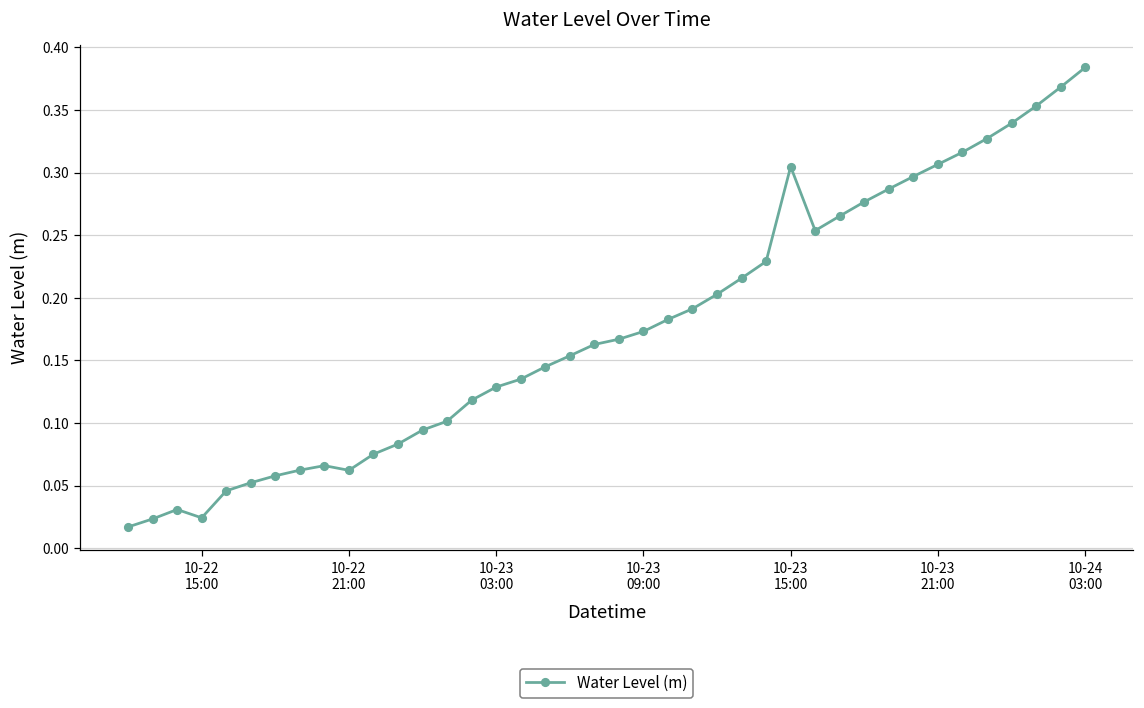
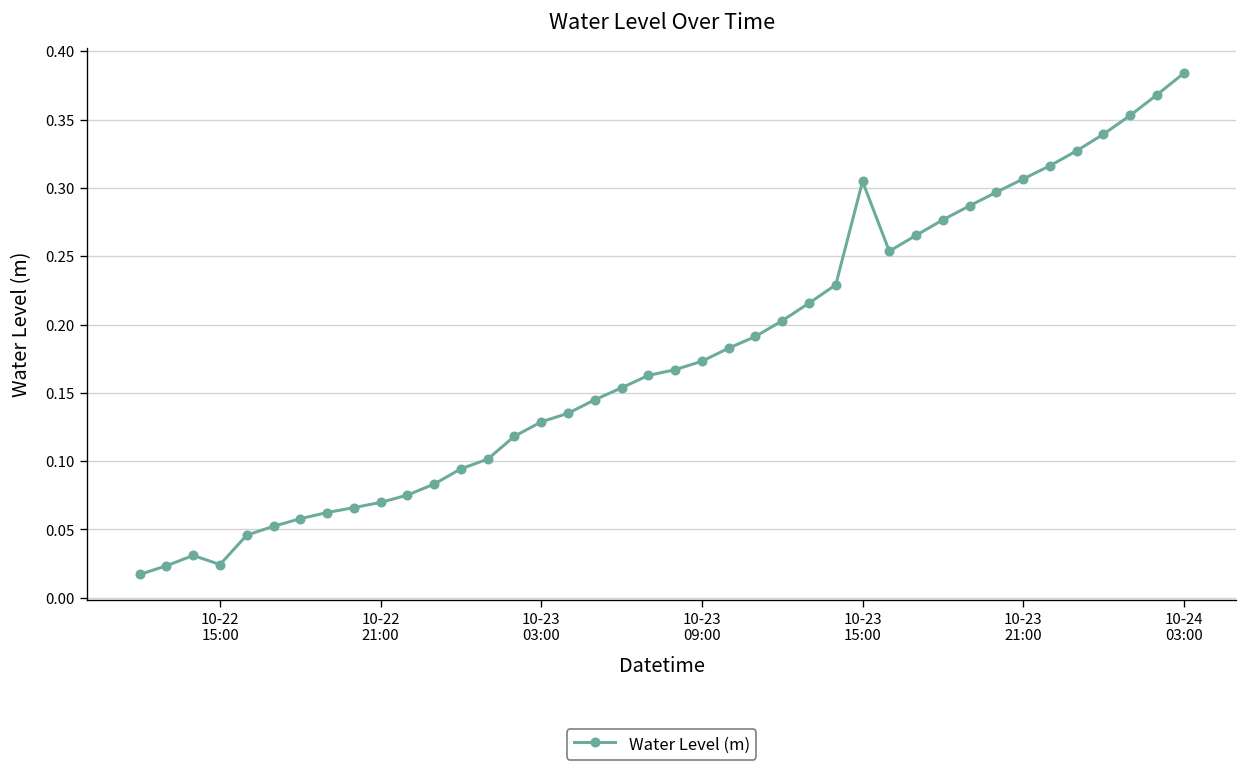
  {
    "10-22 15:00": 0.024,
-   "10-22 21:00": 0.062,
+   "10-22 21:00": 0.070,
    "10-23 03:00": 0.129,
    "10-23 09:00": 0.173,
    "10-23 15:00": 0.305,
    "10-23 21:00": 0.307,
    "10-24 03:00": 0.384
  }
